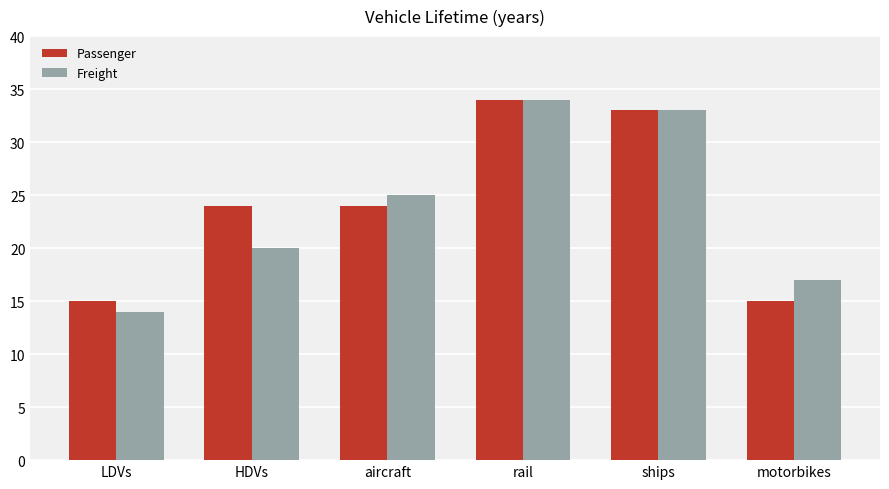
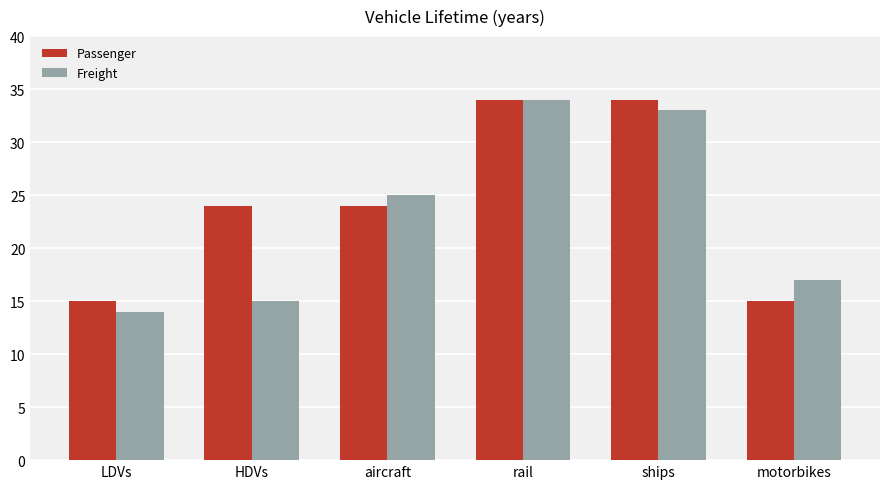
  {
    "Passenger": {
      "LDVs": 15,
      "HDVs": 24,
      "aircraft": 24,
      "rail": 34,
-     "ships": 33,
+     "ships": 34,
      "motorbikes": 15
    },
    "Freight": {
      "LDVs": 14,
-     "HDVs": 20,
+     "HDVs": 15,
      "aircraft": 25,
      "rail": 34,
      "ships": 33,
      "motorbikes": 17
    }
  }
